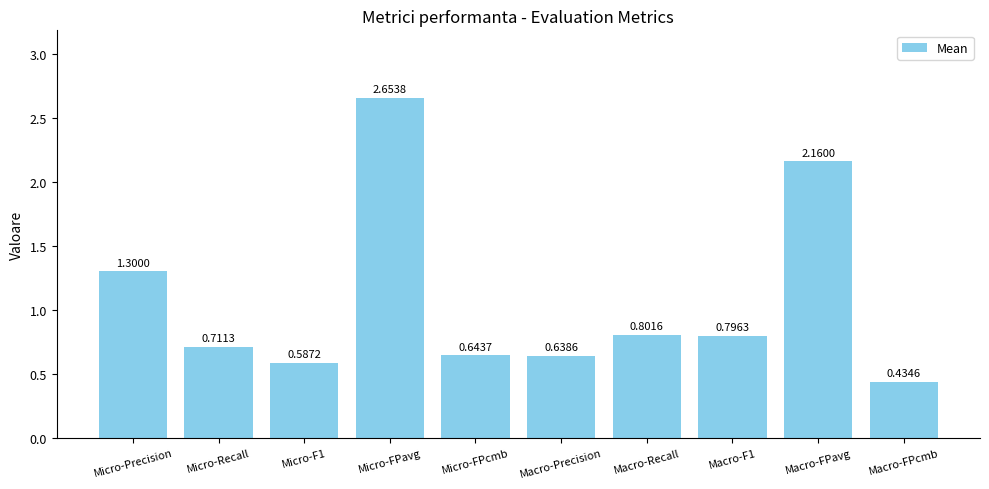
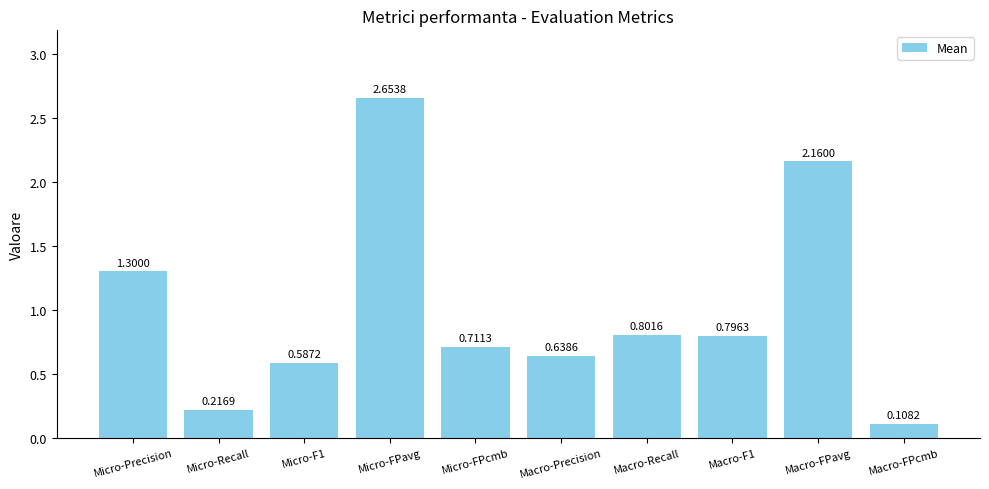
  {
    "Micro-Precision": 1.3000,
-   "Micro-Recall": 0.7113,
+   "Micro-Recall": 0.2169,
    "Micro-F1": 0.5872,
    "Micro-FPavg": 2.6538,
-   "Micro-FPcmb": 0.6437,
+   "Micro-FPcmb": 0.7113,
    "Macro-Precision": 0.6386,
    "Macro-Recall": 0.8016,
    "Macro-F1": 0.7963,
    "Macro-FPavg": 2.1600,
-   "Macro-FPcmb": 0.4346
+   "Macro-FPcmb": 0.1082
  }
